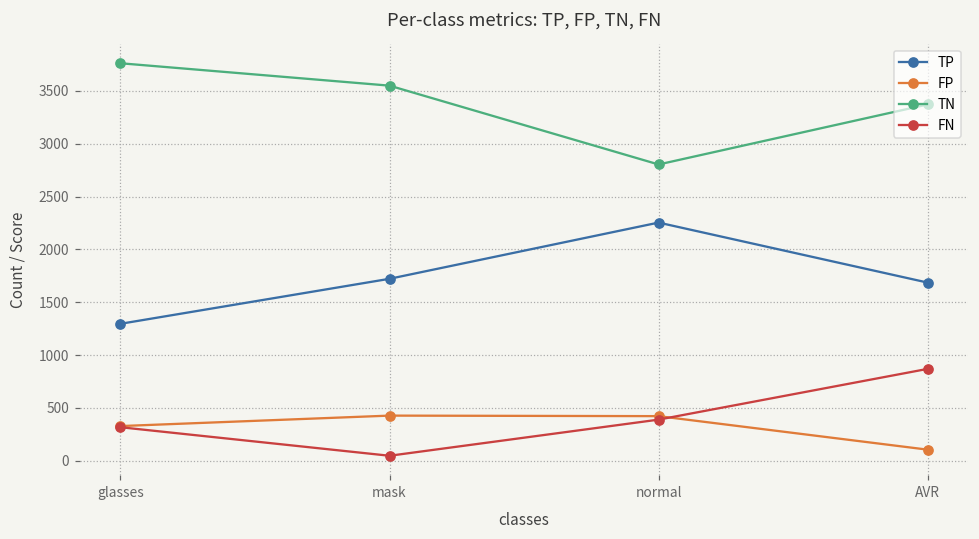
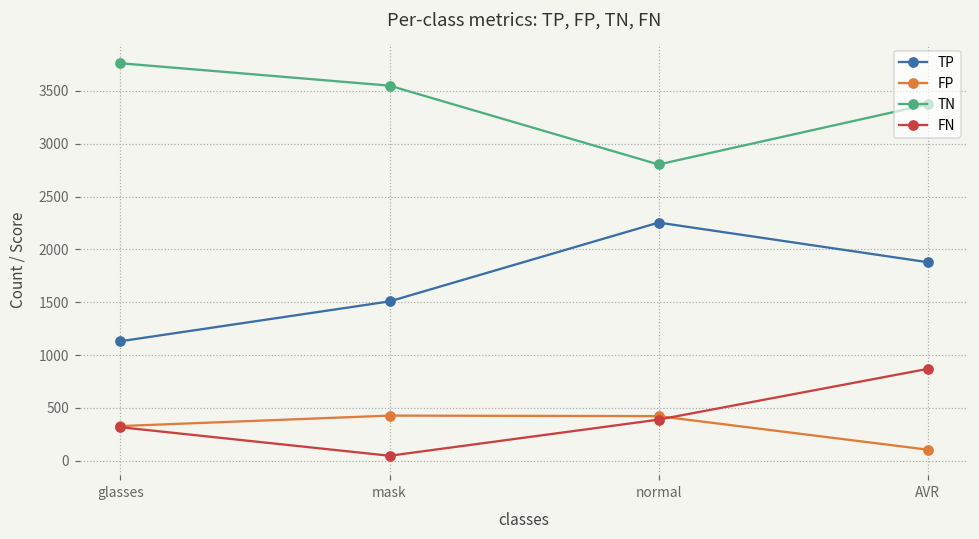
  {
    "TP": {
-     "glasses": 1300,
-     "mask": 1700,
+     "glasses": 1100,
+     "mask": 1500,
      "normal": 2300,
-     "AVR": 1700
+     "AVR": 1900
    },
    "FP": {
      "mask": 400,
      "normal": 400,
      "AVR": 100
    },
    "TN": {
      "glasses": 3800,
      "mask": 3600,
      "normal": 2800
    },
    "FN": {
      "mask": 0,
      "normal": 400,
      "AVR": 900
    }
  }
